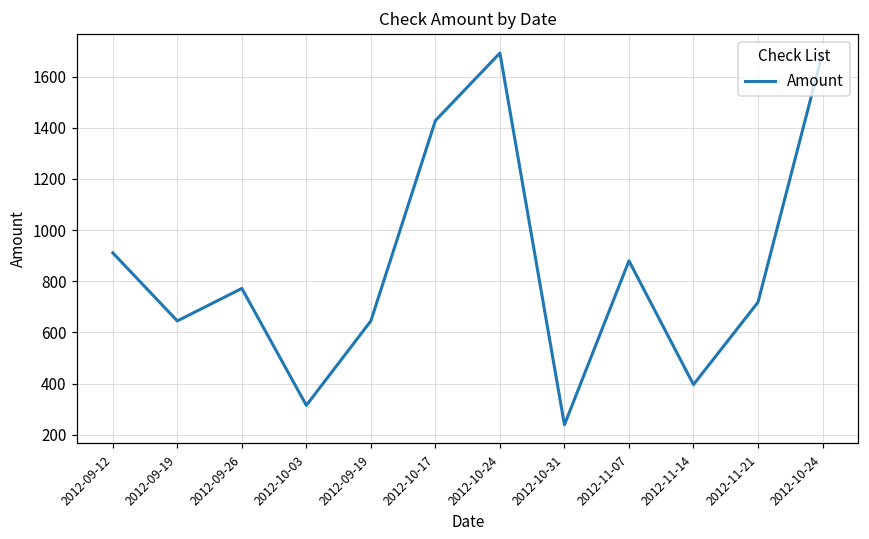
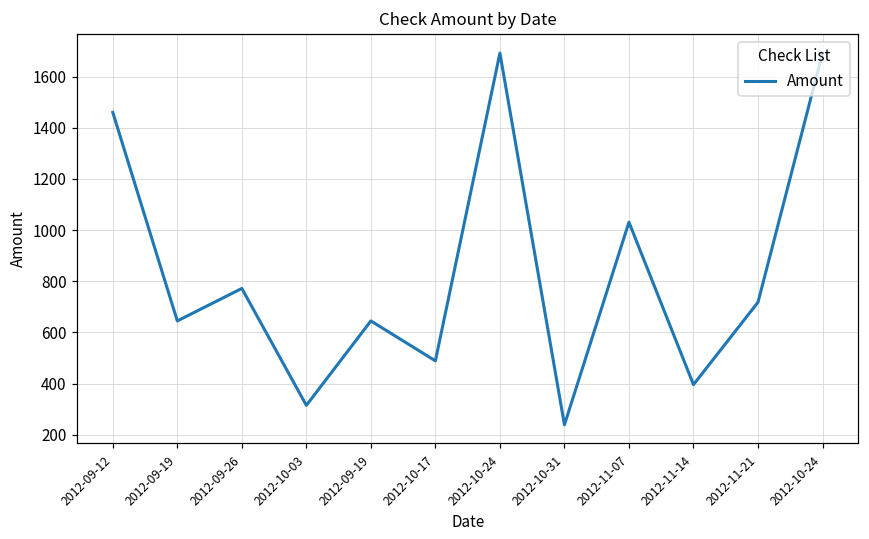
  {
-   "2012-09-12": 910,
+   "2012-09-12": 1460,
    "2012-09-26": 770,
    "2012-10-03": 320,
-   "2012-10-17": 1430,
+   "2012-10-17": 490,
    "2012-10-31": 240,
-   "2012-11-07": 880,
+   "2012-11-07": 1030,
    "2012-11-14": 400,
    "2012-11-21": 720
  }
